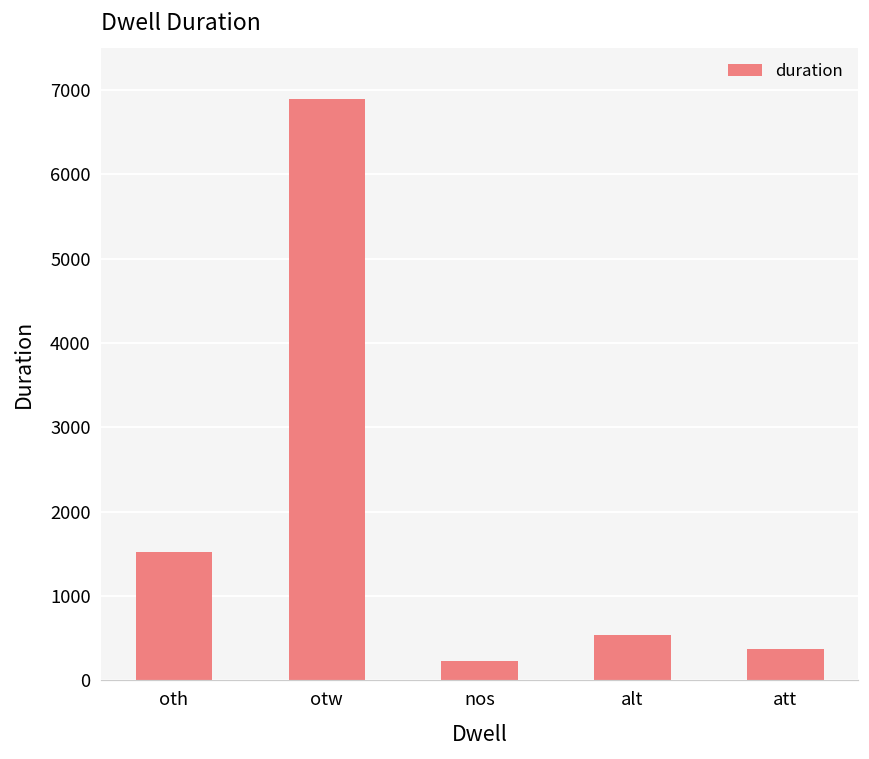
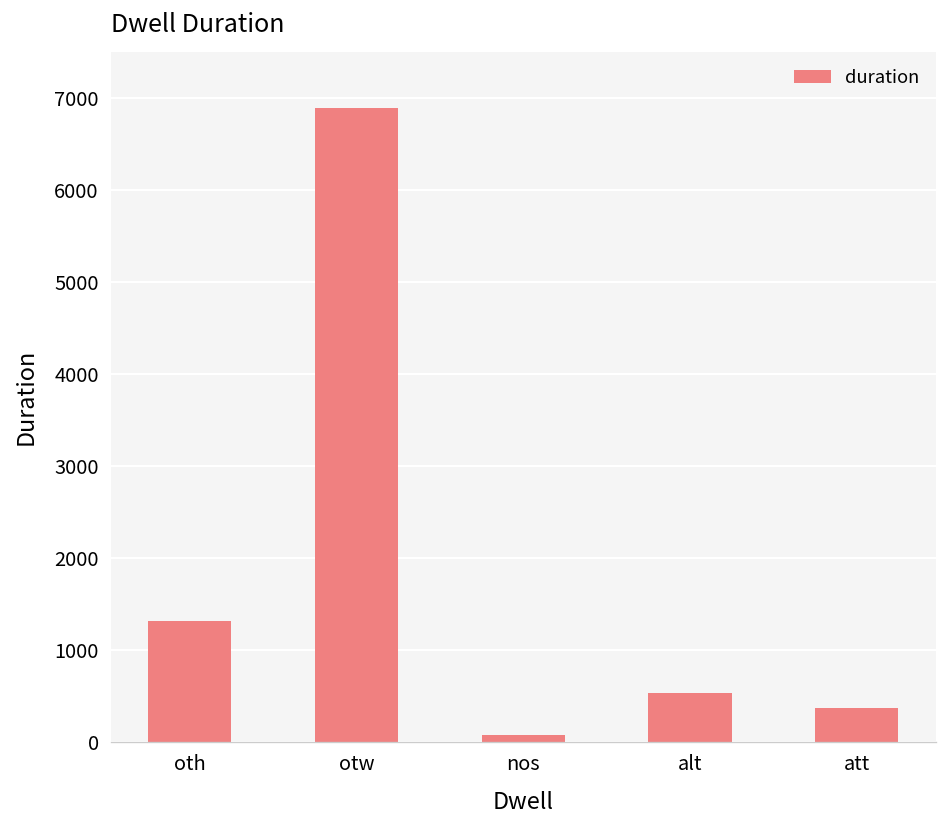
  {
-   "oth": 1500,
+   "oth": 1300,
    "otw": 6900,
-   "nos": 200,
+   "nos": 100,
    "alt": 500,
    "att": 400
  }
